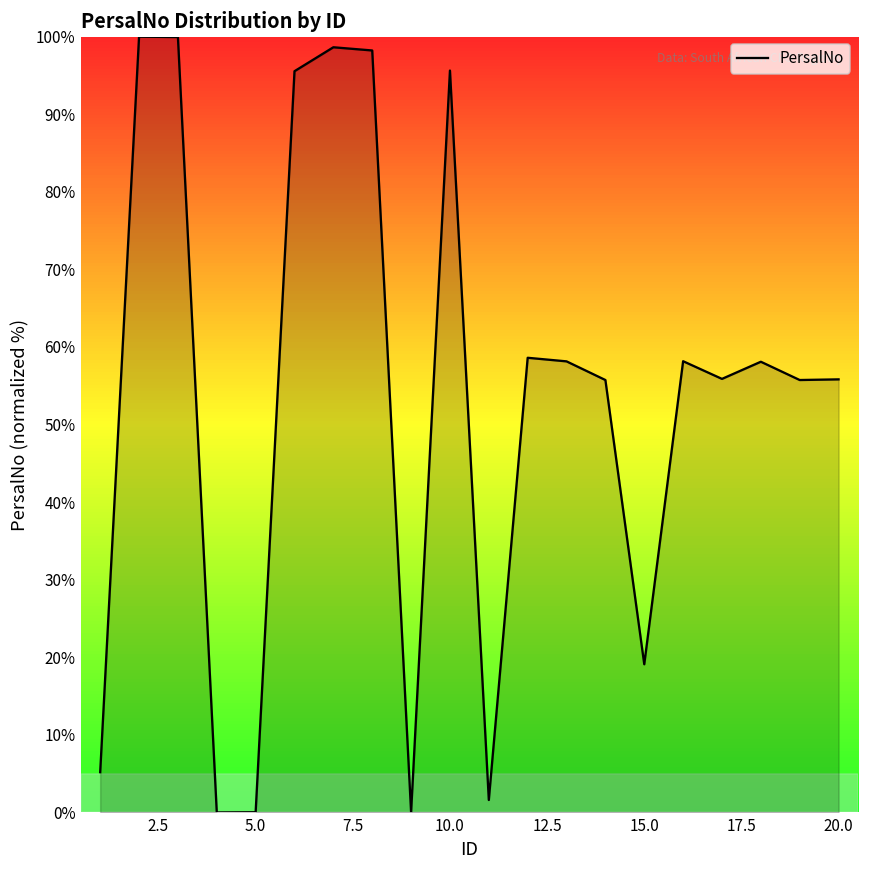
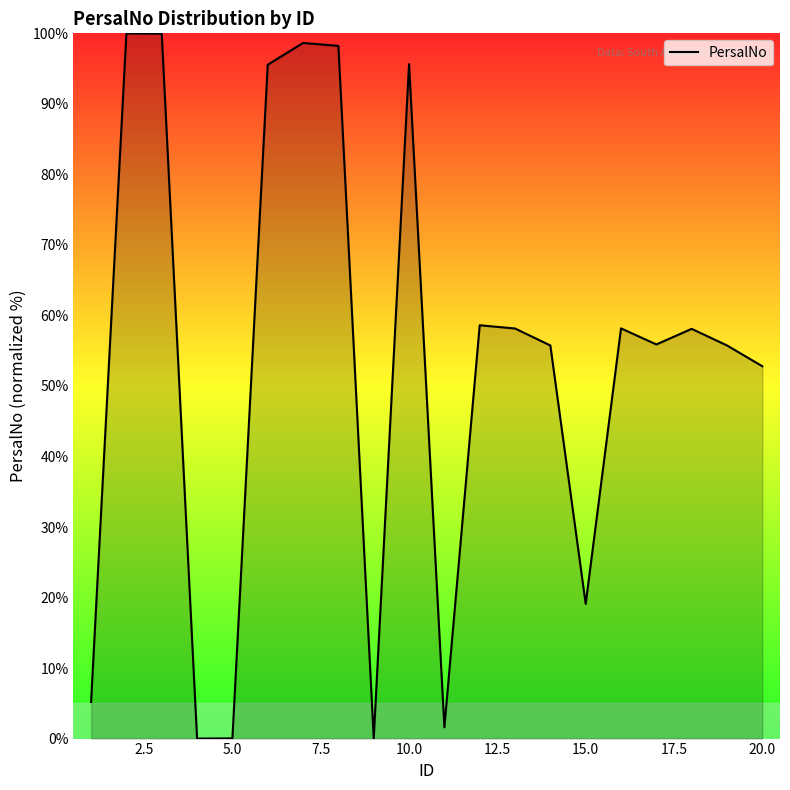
  {
    "10.0": "96%",
    "15.0": "19%",
-   "20.0": "56%"
+   "20.0": "53%"
  }
